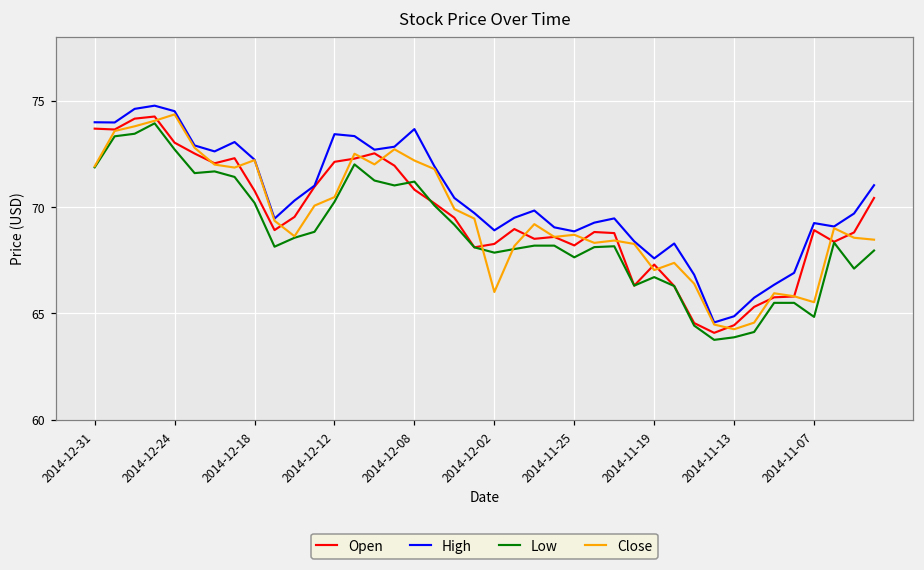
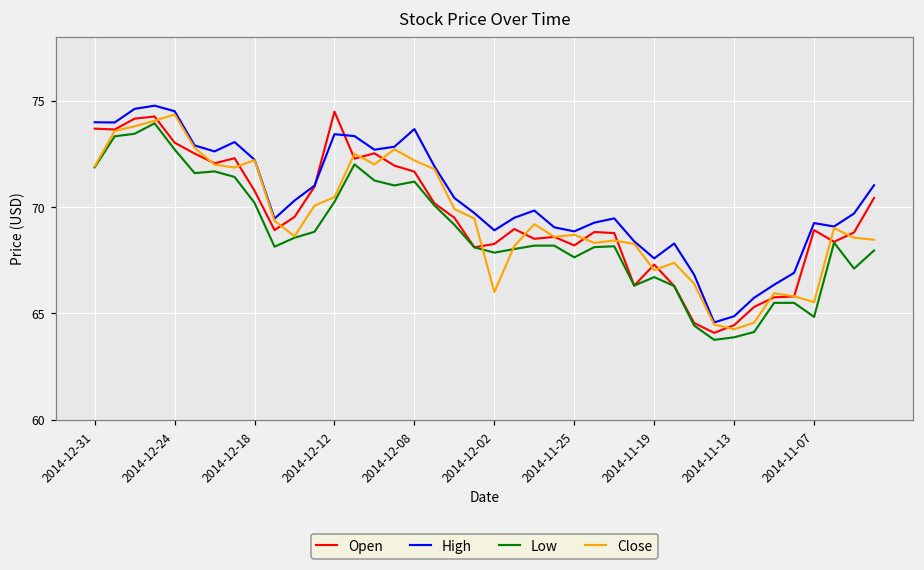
  {
    "Open": {
      "2014-12-31": 73.7,
      "2014-12-24": 73.0,
      "2014-12-18": 70.8,
-     "2014-12-12": 72.1,
-     "2014-12-08": 70.8,
+     "2014-12-12": 74.5,
+     "2014-12-08": 71.7,
      "2014-12-02": 68.3,
      "2014-11-25": 68.2,
      "2014-11-19": 67.3,
      "2014-11-13": 64.4,
      "2014-11-07": 68.9
    },
    "High": {
      "2014-12-31": 74.0,
      "2014-12-24": 74.5,
      "2014-12-12": 73.4,
      "2014-12-08": 73.7,
      "2014-12-02": 68.9,
      "2014-11-25": 68.9,
      "2014-11-19": 67.6,
      "2014-11-13": 64.9,
      "2014-11-07": 69.2
    },
    "Low": {
      "2014-12-24": 72.7,
      "2014-12-18": 70.2,
      "2014-12-12": 70.2,
      "2014-12-08": 71.2,
      "2014-12-02": 67.9,
      "2014-11-25": 67.6,
      "2014-11-19": 66.7,
      "2014-11-13": 63.9,
      "2014-11-07": 64.8
    },
    "Close": {
      "2014-12-24": 74.4,
      "2014-12-12": 70.5,
      "2014-12-08": 72.2,
      "2014-12-02": 66.0,
      "2014-11-25": 68.7,
      "2014-11-19": 67.0,
      "2014-11-13": 64.3,
      "2014-11-07": 65.5
    }
  }
